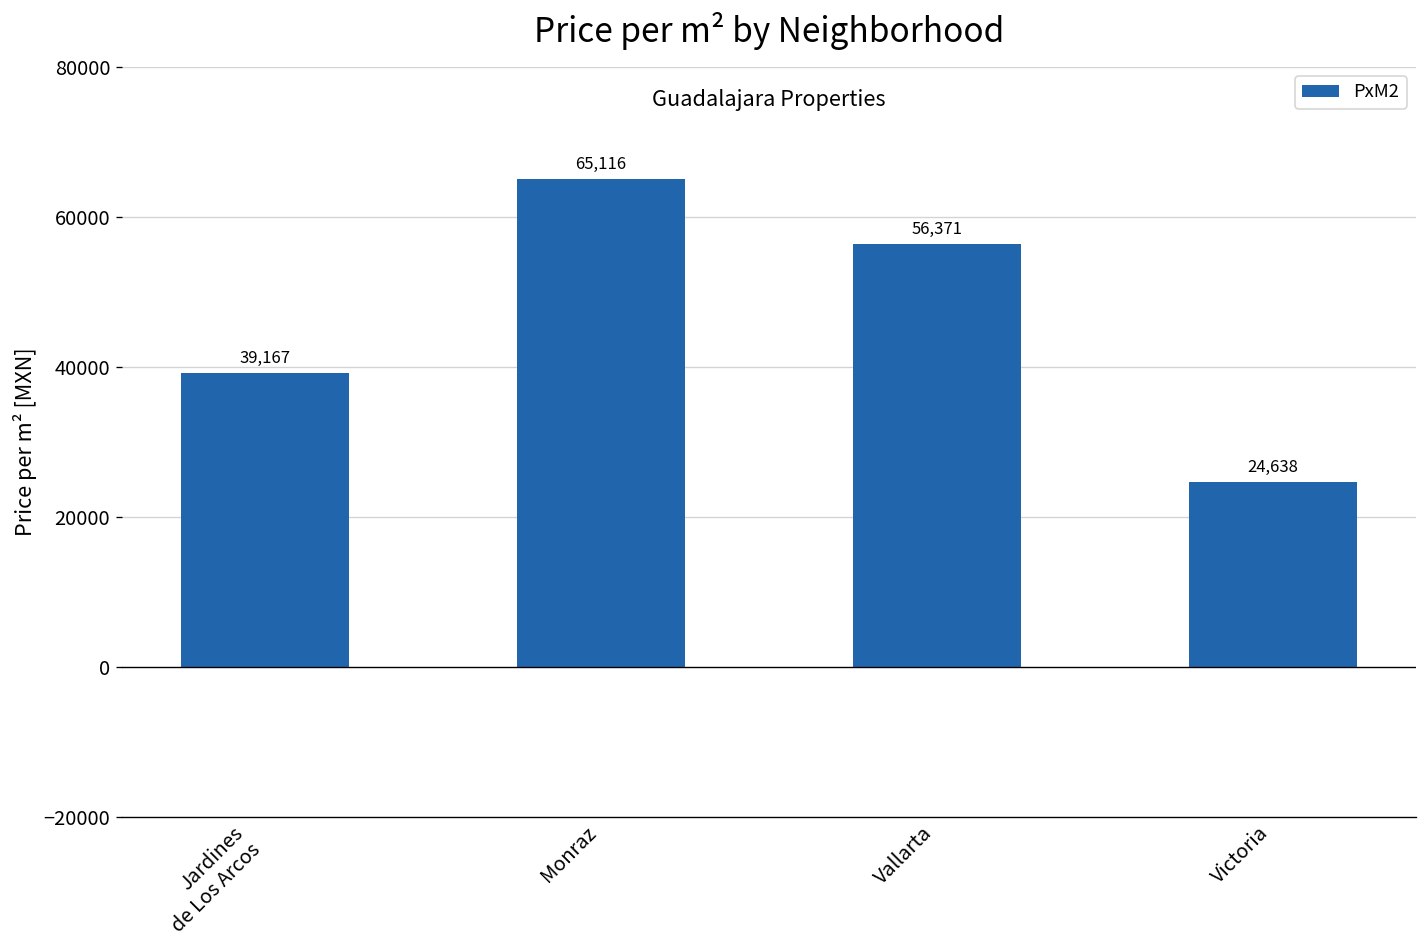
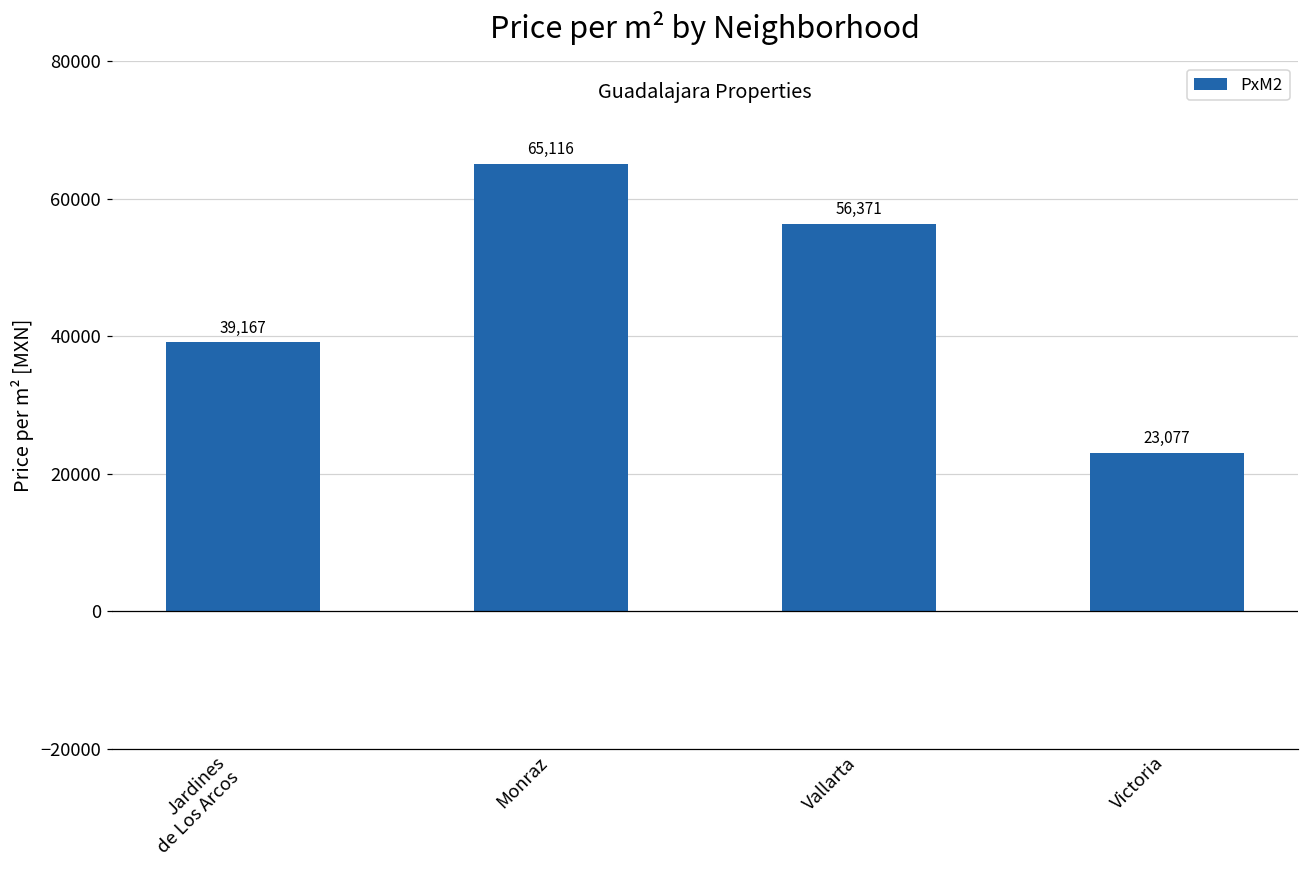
  {
    "Jardines de Los Arcos": "39,167",
    "Monraz": "65,116",
    "Vallarta": "56,371",
-   "Victoria": "24,638"
+   "Victoria": "23,077"
  }
